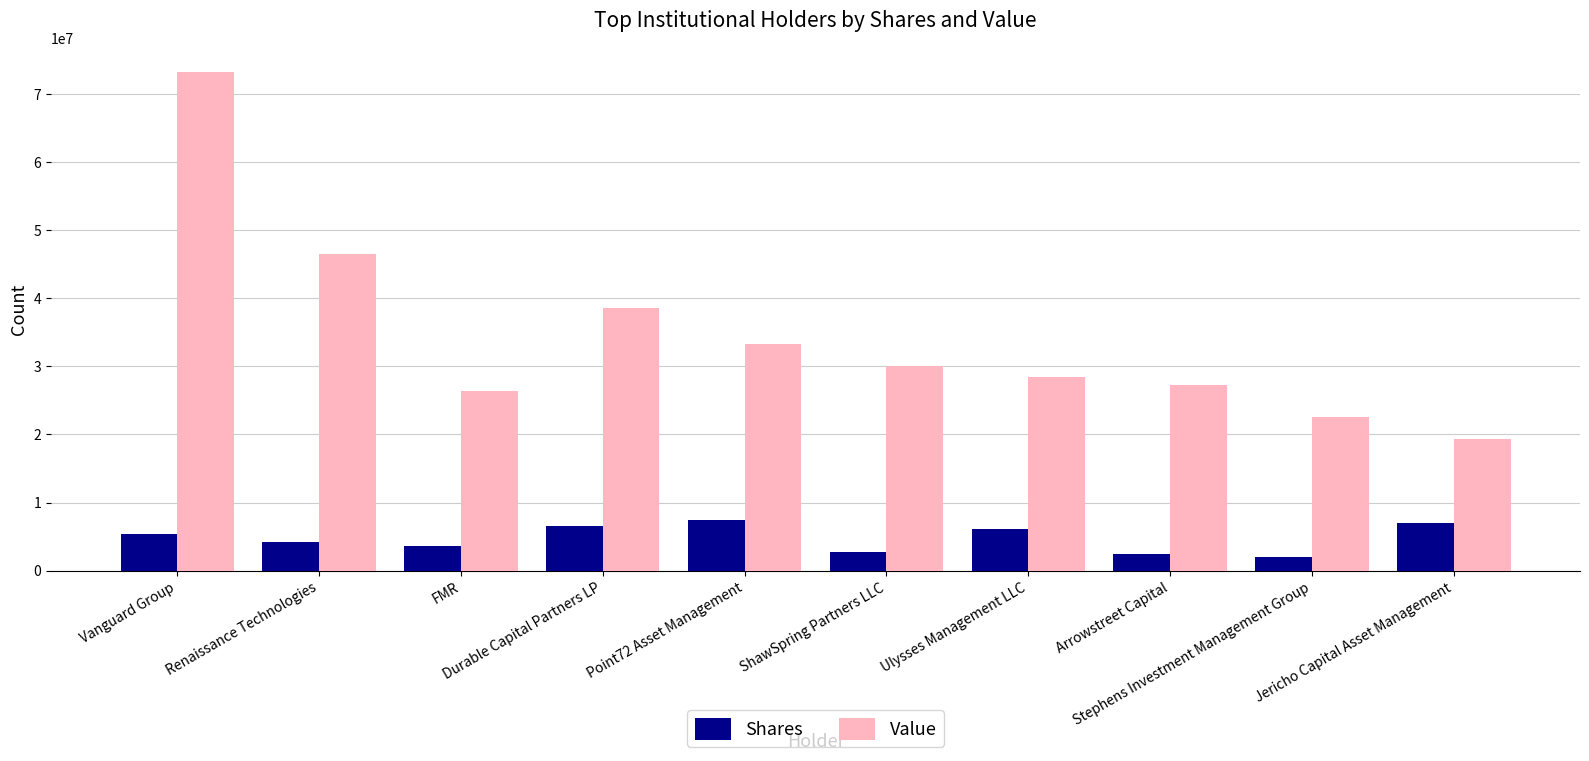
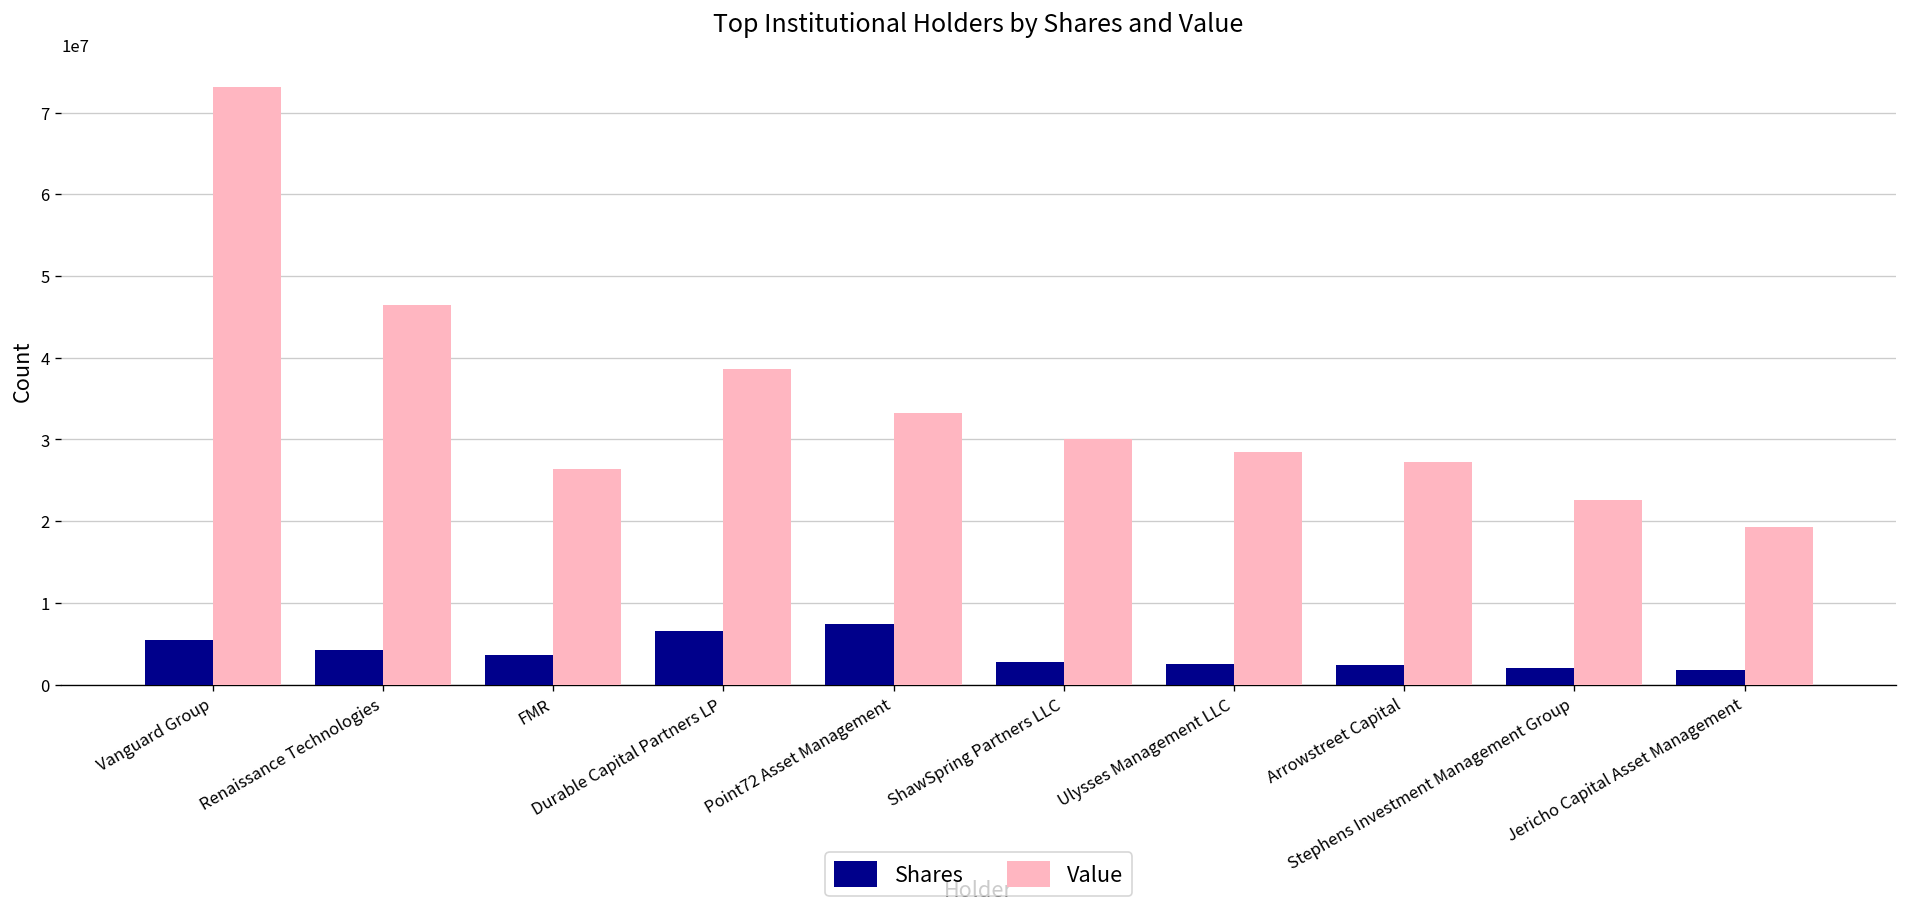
  {
    "Shares": {
      "Vanguard Group": 5000000,
      "Renaissance Technologies": 4000000,
      "FMR": 4000000,
      "Durable Capital Partners LP": 7000000,
      "Point72 Asset Management": 7000000,
      "ShawSpring Partners LLC": 3000000,
-     "Ulysses Management LLC": 6000000,
+     "Ulysses Management LLC": 3000000,
      "Arrowstreet Capital": 2000000,
      "Stephens Investment Management Group": 2000000,
-     "Jericho Capital Asset Management": 7000000
+     "Jericho Capital Asset Management": 2000000
    },
    "Value": {
      "Vanguard Group": 73000000,
      "Renaissance Technologies": 46000000,
      "FMR": 26000000,
      "Durable Capital Partners LP": 39000000,
      "Point72 Asset Management": 33000000,
      "ShawSpring Partners LLC": 30000000,
      "Ulysses Management LLC": 28000000,
      "Arrowstreet Capital": 27000000,
      "Stephens Investment Management Group": 23000000,
      "Jericho Capital Asset Management": 19000000
    }
  }
